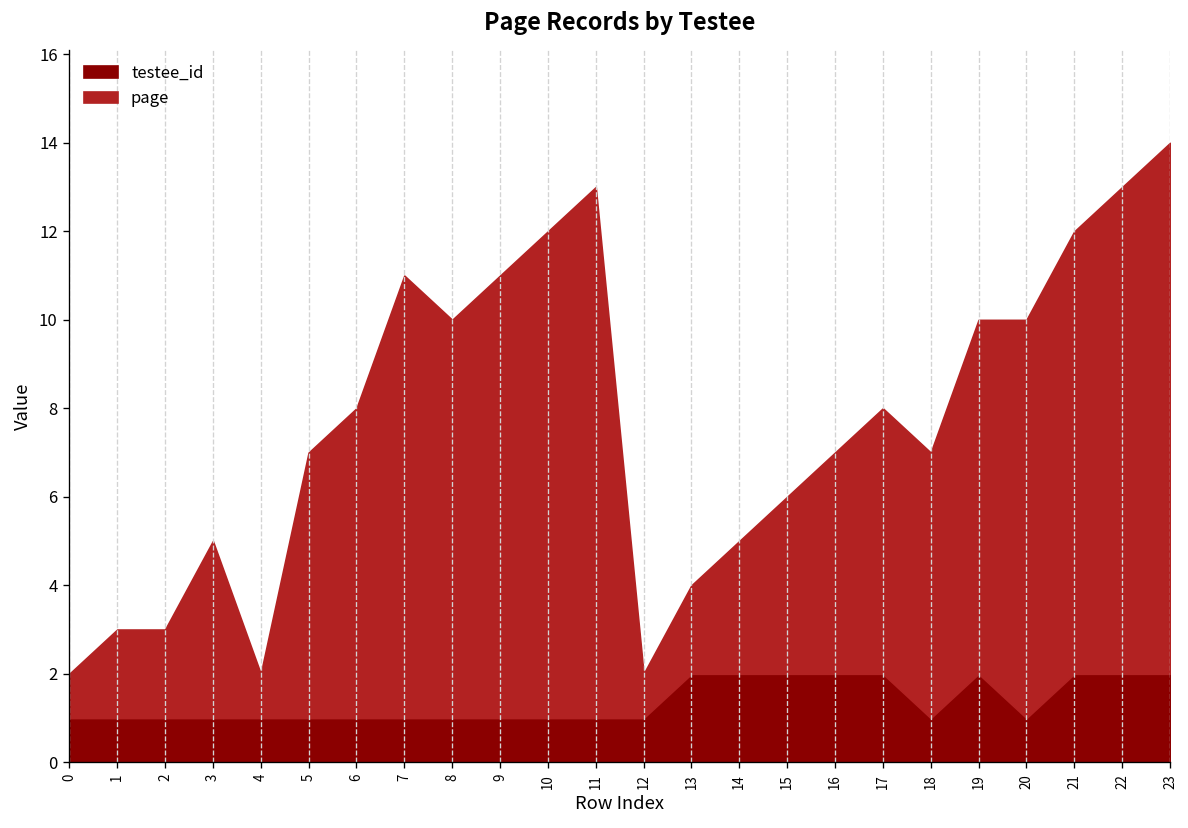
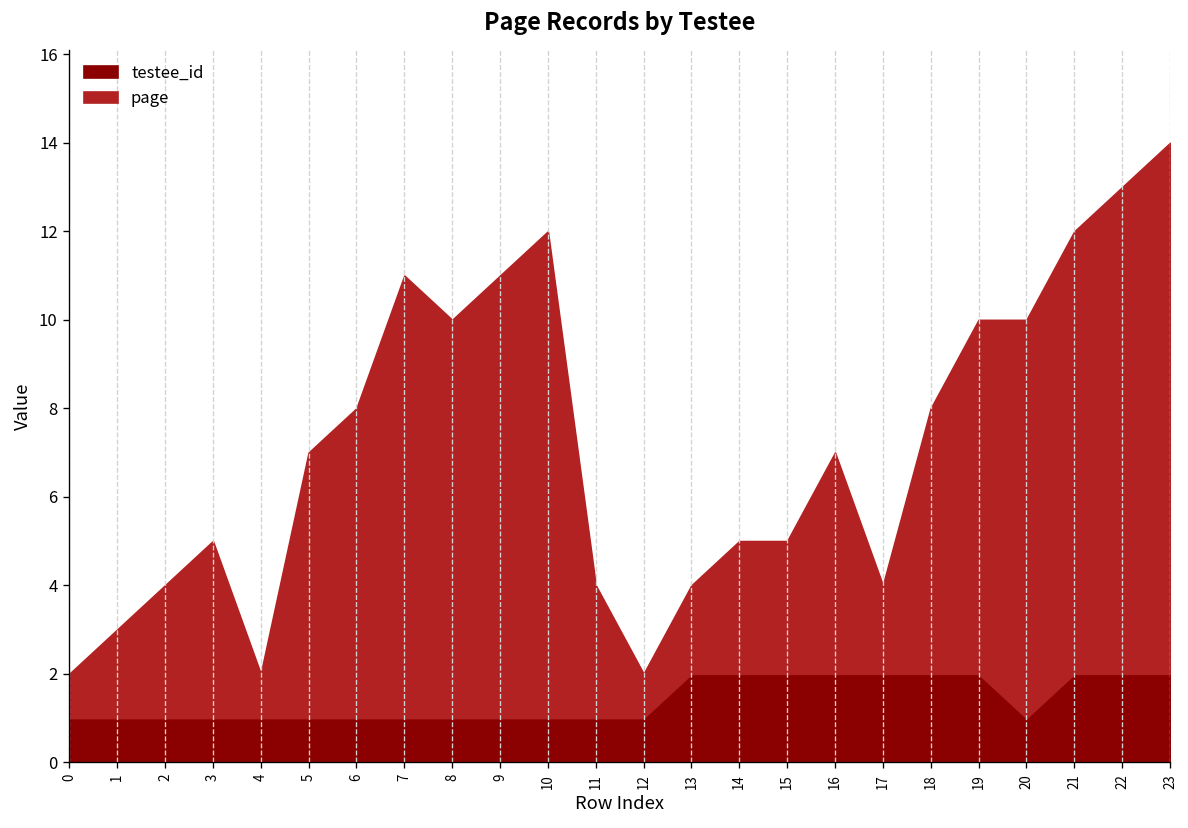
  {
    "testee_id": {
-     "18": 1
+     "18": 2
    },
    "page": {
-     "2": 2,
-     "11": 12,
-     "15": 4,
-     "17": 6
+     "2": 3,
+     "11": 3,
+     "15": 3,
+     "17": 2
    }
  }
